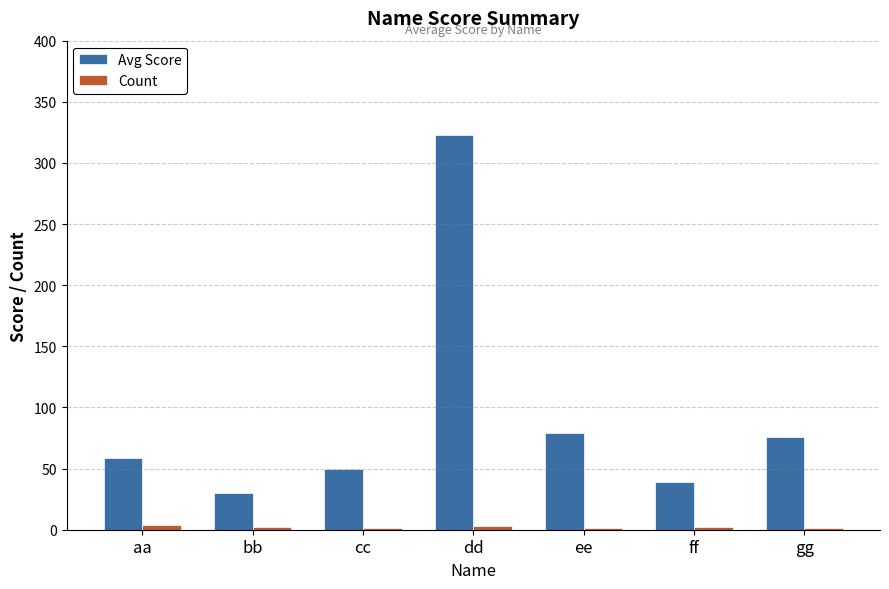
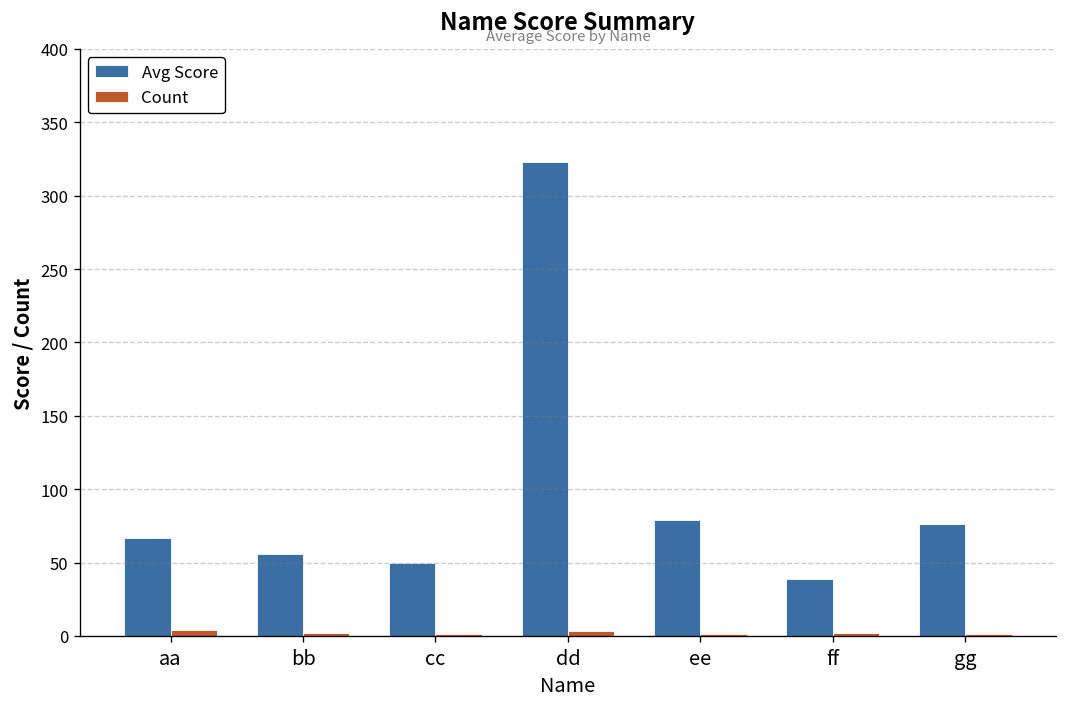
  {
    "Avg Score": {
-     "aa": 59,
-     "bb": 30,
+     "aa": 67,
+     "bb": 56,
      "cc": 50,
      "dd": 323,
      "ee": 79,
      "ff": 39,
      "gg": 76
    },
    "Count": {
      "aa": 4,
      "dd": 3
    }
  }
